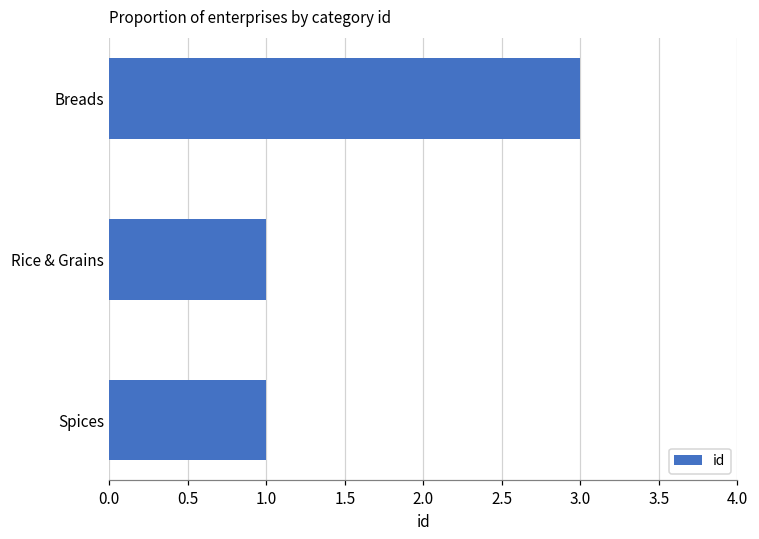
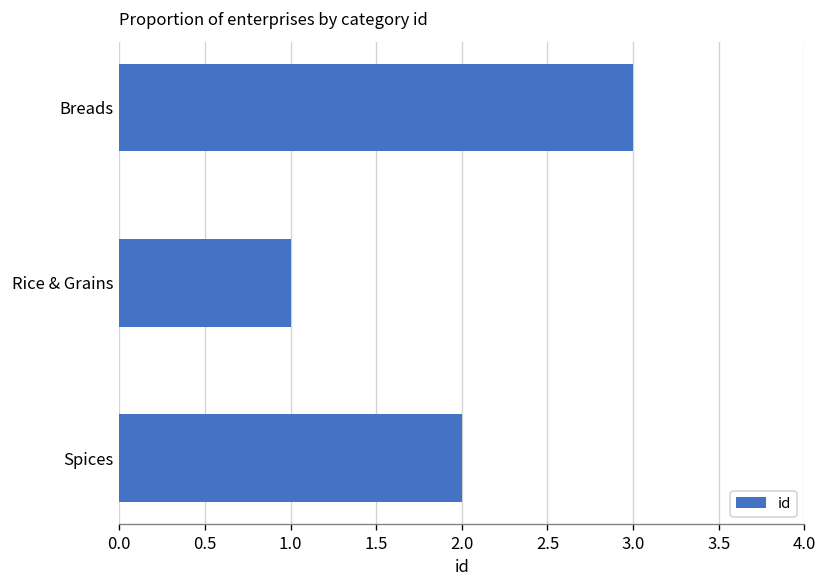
  {
    "Breads": 3,
    "Rice & Grains": 1,
-   "Spices": 1
+   "Spices": 2
  }
